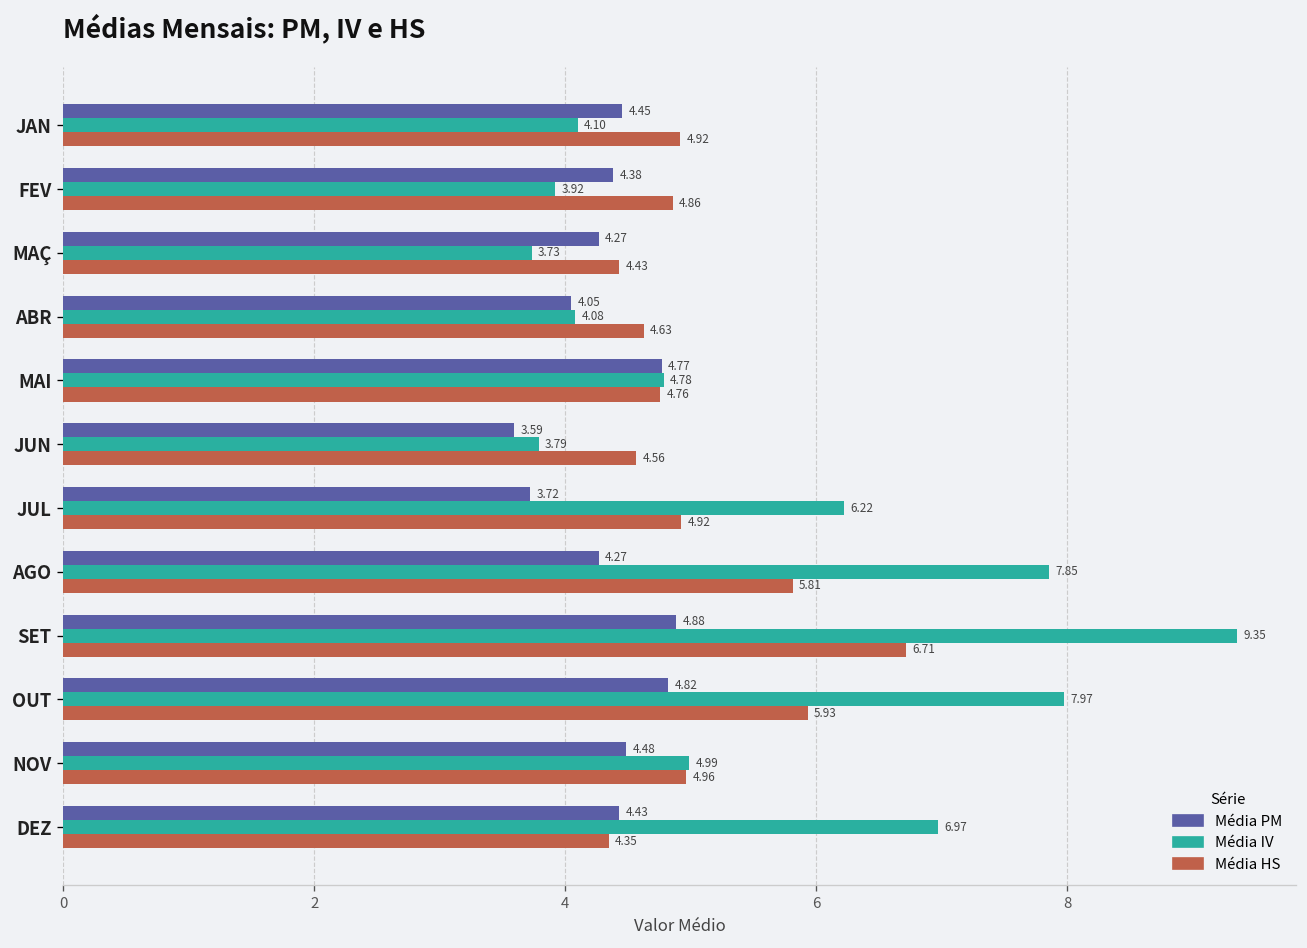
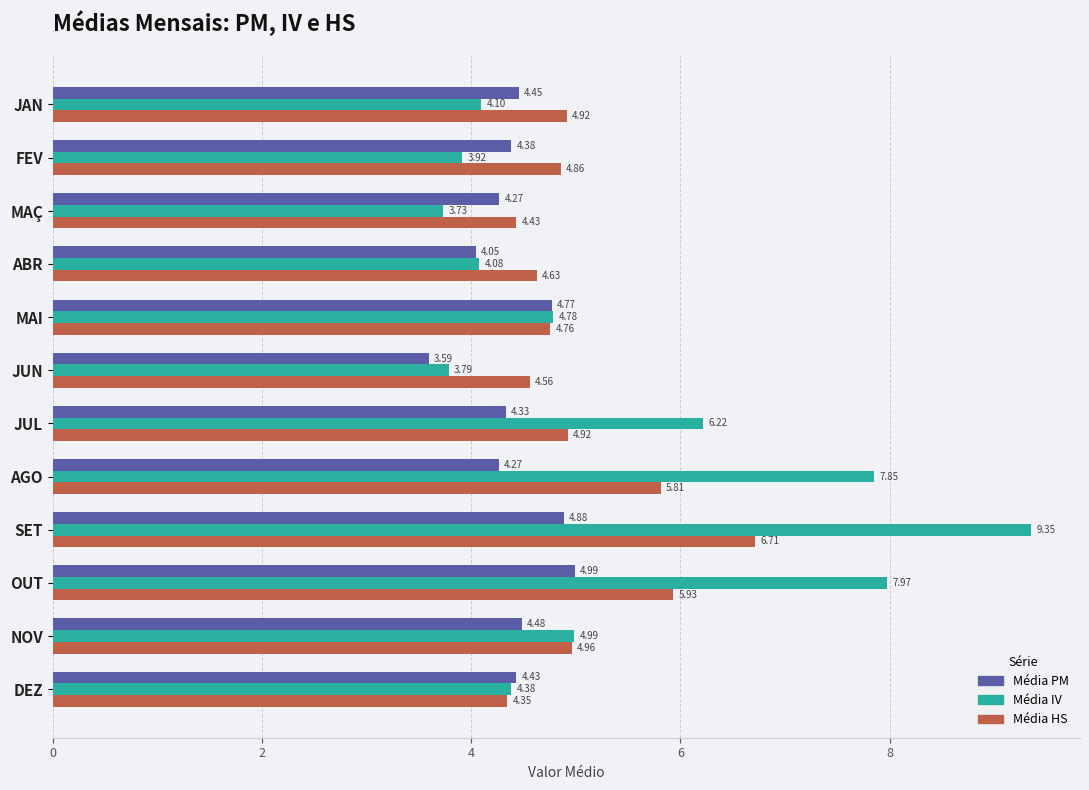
  {
    "Média PM": {
      "JAN": 4.45,
      "FEV": 4.38,
      "MAÇ": 4.27,
      "ABR": 4.05,
      "MAI": 4.77,
      "JUN": 3.59,
-     "JUL": 3.72,
+     "JUL": 4.33,
      "AGO": 4.27,
      "SET": 4.88,
-     "OUT": 4.82,
+     "OUT": 4.99,
      "NOV": 4.48,
      "DEZ": 4.43
    },
    "Média IV": {
      "JAN": 4.10,
      "FEV": 3.92,
      "MAÇ": 3.73,
      "ABR": 4.08,
      "MAI": 4.78,
      "JUN": 3.79,
      "JUL": 6.22,
      "AGO": 7.85,
      "SET": 9.35,
      "OUT": 7.97,
      "NOV": 4.99,
-     "DEZ": 6.97
+     "DEZ": 4.38
    },
    "Média HS": {
      "JAN": 4.92,
      "FEV": 4.86,
      "MAÇ": 4.43,
      "ABR": 4.63,
      "MAI": 4.76,
      "JUN": 4.56,
      "JUL": 4.92,
      "AGO": 5.81,
      "SET": 6.71,
      "OUT": 5.93,
      "NOV": 4.96,
      "DEZ": 4.35
    }
  }
